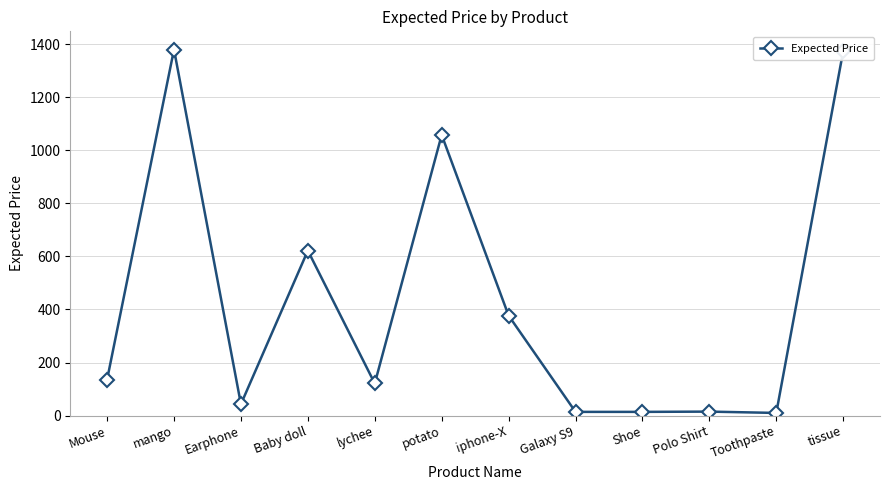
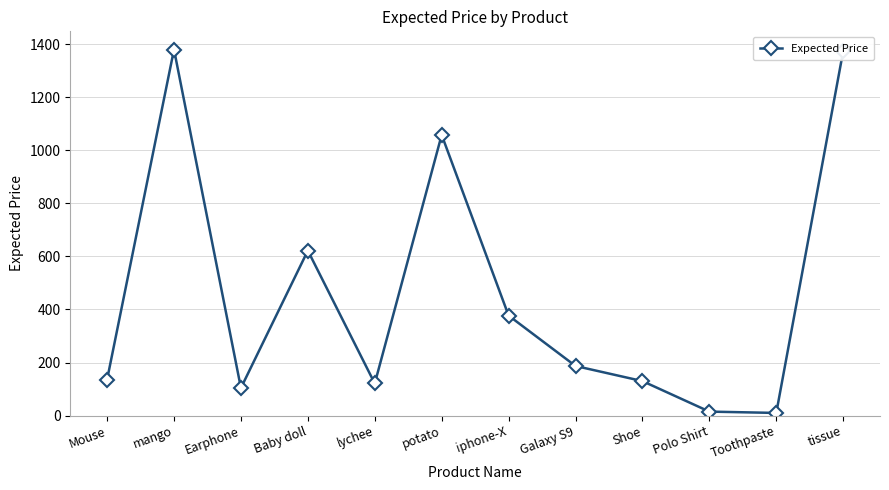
  {
    "Mouse": 140,
    "mango": 1380,
-   "Earphone": 40,
+   "Earphone": 100,
    "Baby doll": 620,
    "lychee": 120,
    "potato": 1060,
    "iphone-X": 380,
-   "Galaxy S9": 10,
-   "Shoe": 10,
+   "Galaxy S9": 190,
+   "Shoe": 130,
    "Polo Shirt": 20,
    "Toothpaste": 10
  }
